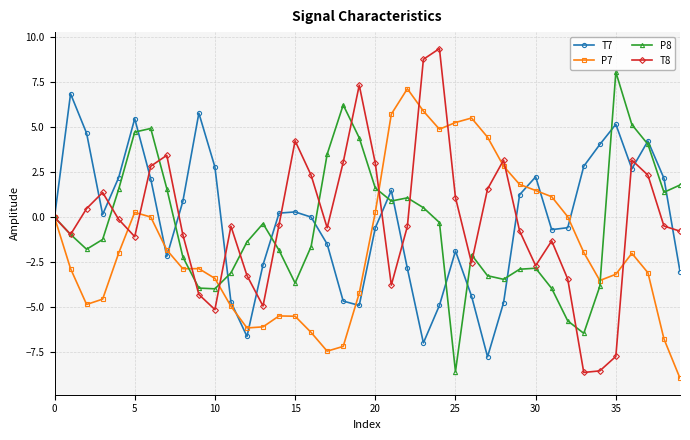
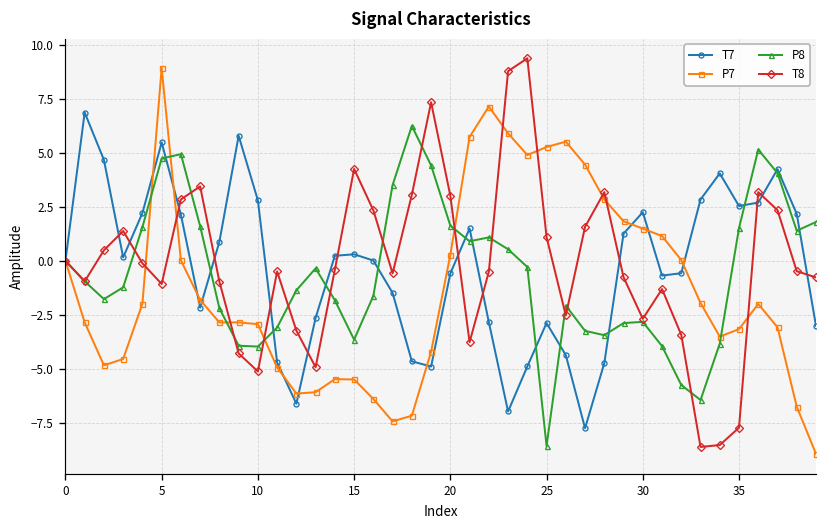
  {
    "T7": {
      "5": 5.5,
      "10": 2.8,
      "15": 0.3,
      "20": -0.6,
-     "25": -1.9,
+     "25": -2.9,
      "30": 2.2,
-     "35": 5.2
+     "35": 2.5
    },
    "P7": {
-     "5": 0.3,
-     "10": -3.4,
+     "5": 8.9,
+     "10": -2.9,
      "15": -5.5,
      "20": 0.3,
      "25": 5.3,
      "30": 1.5,
      "35": -3.2
    },
    "P8": {
      "5": 4.7,
      "10": -4.0,
      "15": -3.6,
      "20": 1.6,
      "25": -8.6,
-     "35": 8.1
+     "35": 1.5
    },
    "T8": {
      "5": -1.1,
      "10": -5.1,
      "15": 4.2,
      "20": 3.0,
      "25": 1.1,
      "35": -7.7
    }
  }
